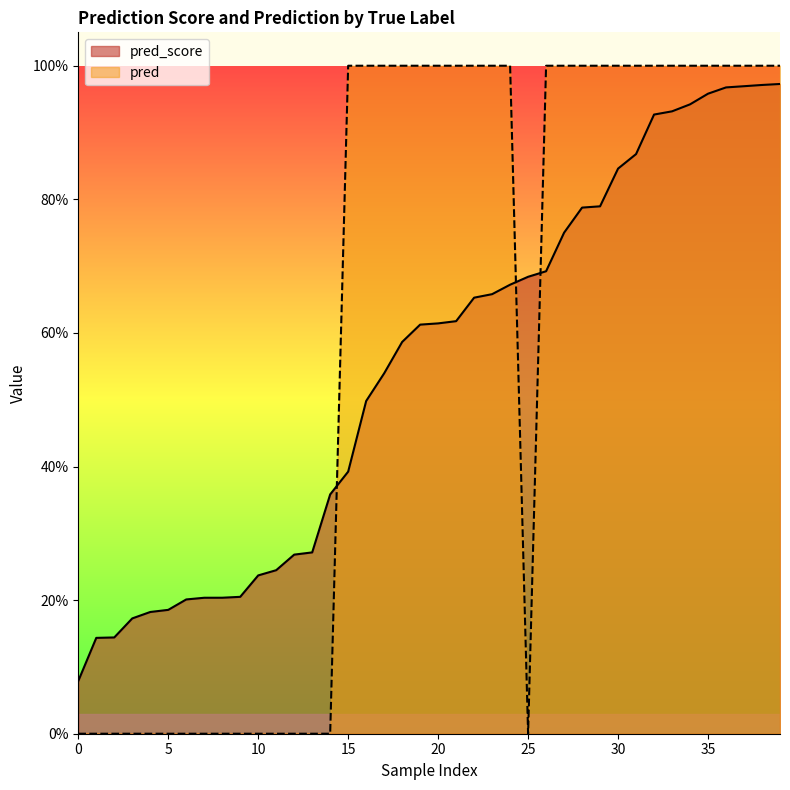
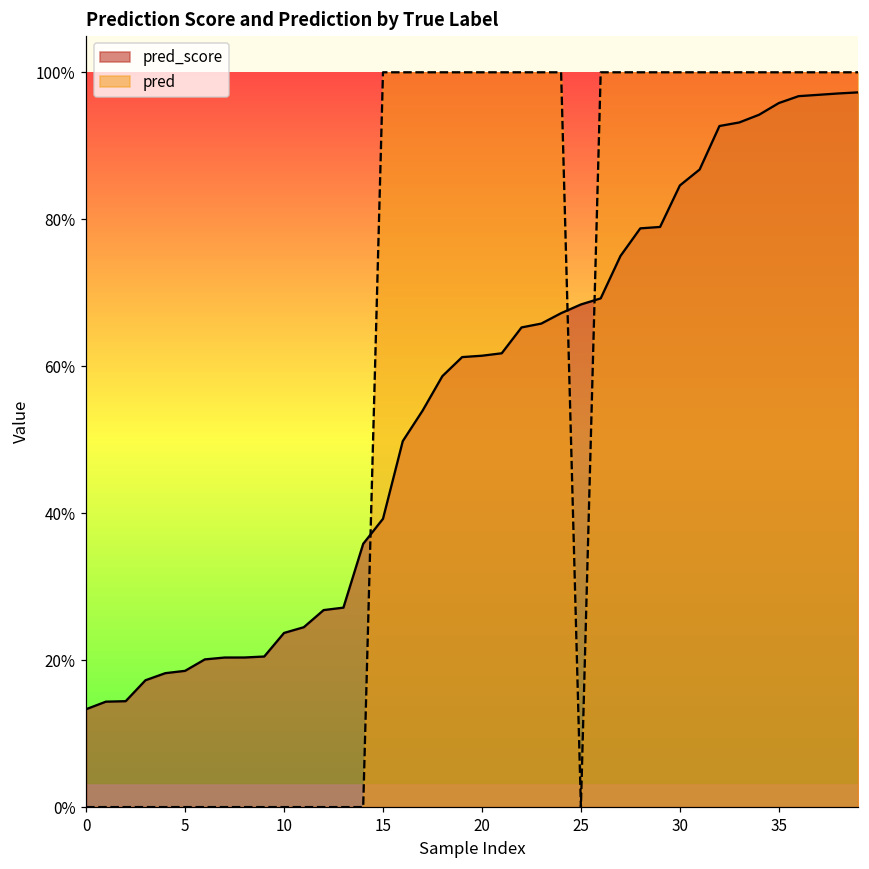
  {
    "pred_score": {
-     "0": "8%",
+     "0": "13%",
      "5": "19%",
      "10": "24%",
      "15": "39%",
      "20": "61%",
      "25": "68%",
      "30": "85%",
      "35": "96%"
    },
    "pred": {
      "15": "100%",
      "20": "100%",
      "30": "100%",
      "35": "100%"
    }
  }
